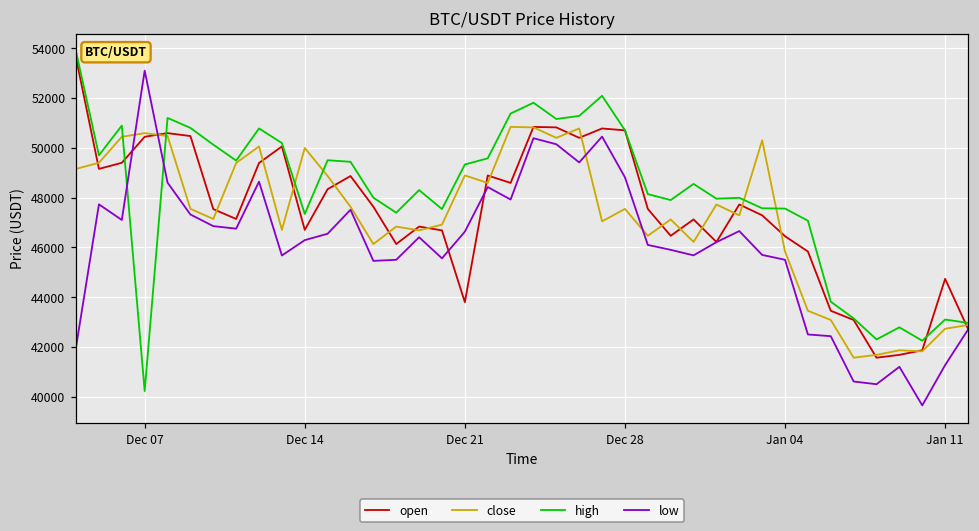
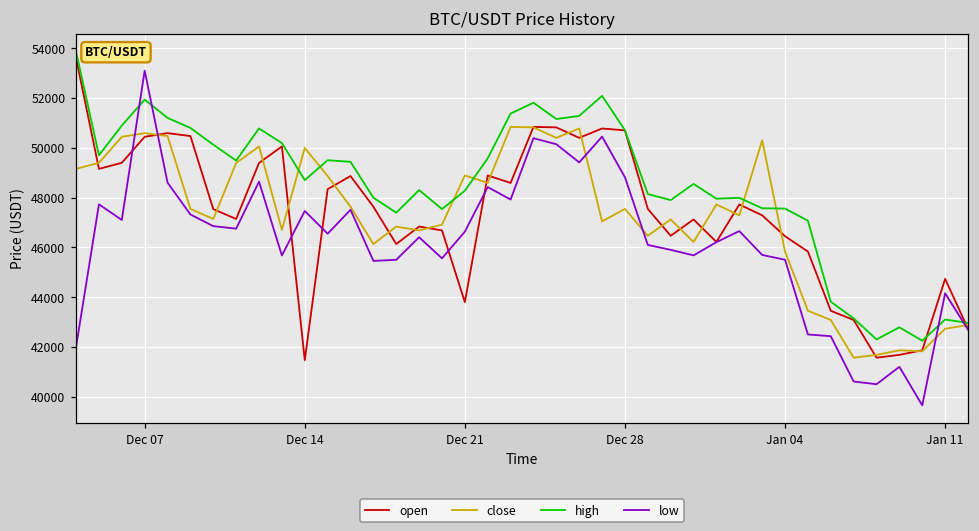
  {
    "open": {
      "Dec 07": 50400,
-     "Dec 14": 46700,
+     "Dec 14": 41500,
      "Dec 21": 43800,
      "Jan 04": 46400,
      "Jan 11": 44700
    },
    "close": {
      "Dec 07": 50600,
      "Dec 14": 50000,
      "Dec 21": 48900,
      "Dec 28": 47500,
      "Jan 04": 45800,
      "Jan 11": 42700
    },
    "high": {
-     "Dec 07": 40200,
-     "Dec 14": 47300,
-     "Dec 21": 49300,
+     "Dec 07": 51900,
+     "Dec 14": 48700,
+     "Dec 21": 48300,
      "Jan 04": 47600,
      "Jan 11": 43100
    },
    "low": {
      "Dec 07": 53100,
-     "Dec 14": 46300,
+     "Dec 14": 47500,
      "Dec 21": 46600,
      "Dec 28": 48800,
      "Jan 04": 45500,
-     "Jan 11": 41300
+     "Jan 11": 44200
    }
  }
